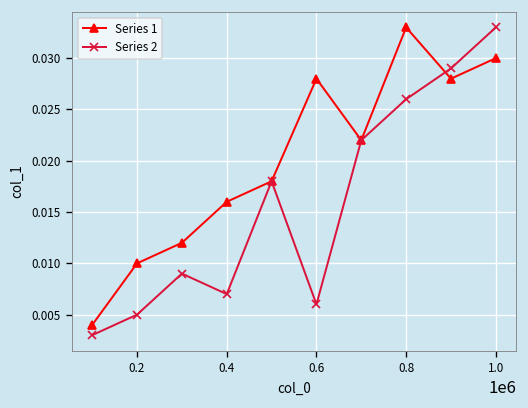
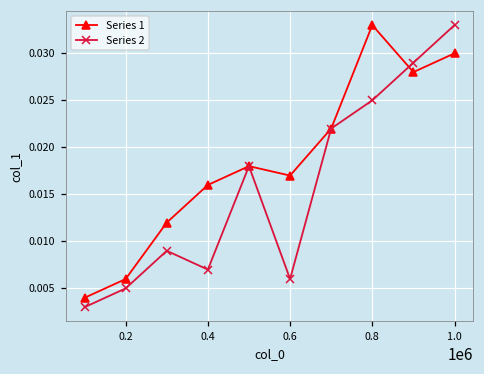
  {
    "Series 1": {
-     "0.2": 0.010,
+     "0.2": 0.006,
      "0.4": 0.016,
-     "0.6": 0.028,
+     "0.6": 0.017,
      "0.8": 0.033,
      "1.0": 0.030
    },
    "Series 2": {
      "0.2": 0.005,
      "0.4": 0.007,
      "0.6": 0.006,
-     "0.8": 0.026,
+     "0.8": 0.025,
      "1.0": 0.033
    }
  }
